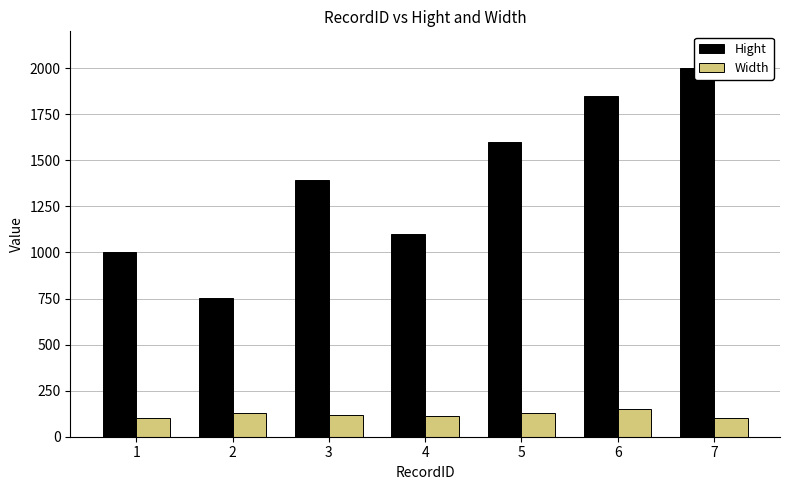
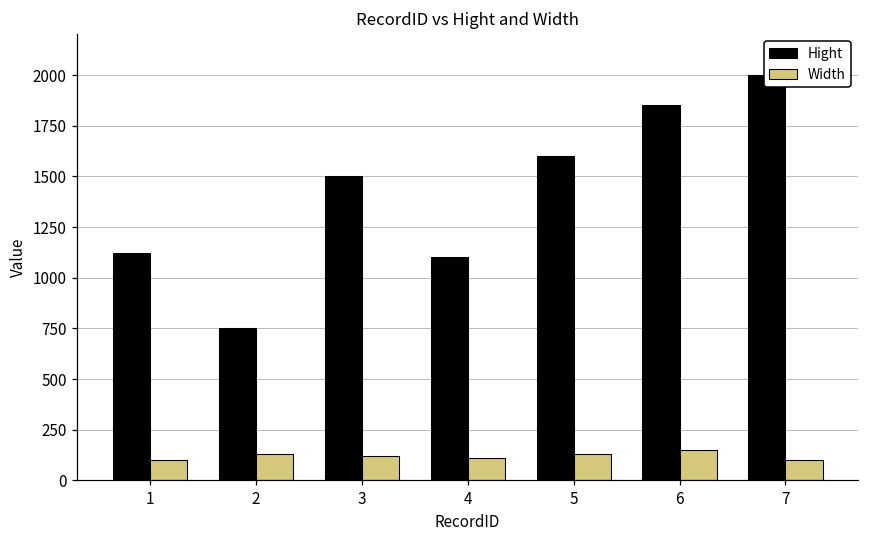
  {
    "Hight": {
-     "1": 1000,
+     "1": 1120,
      "2": 750,
-     "3": 1390,
+     "3": 1500,
      "4": 1100,
      "5": 1600,
      "6": 1850
    },
    "Width": {
      "1": 100,
      "2": 130,
      "3": 120,
      "4": 110,
      "5": 130,
      "6": 150,
      "7": 100
    }
  }
